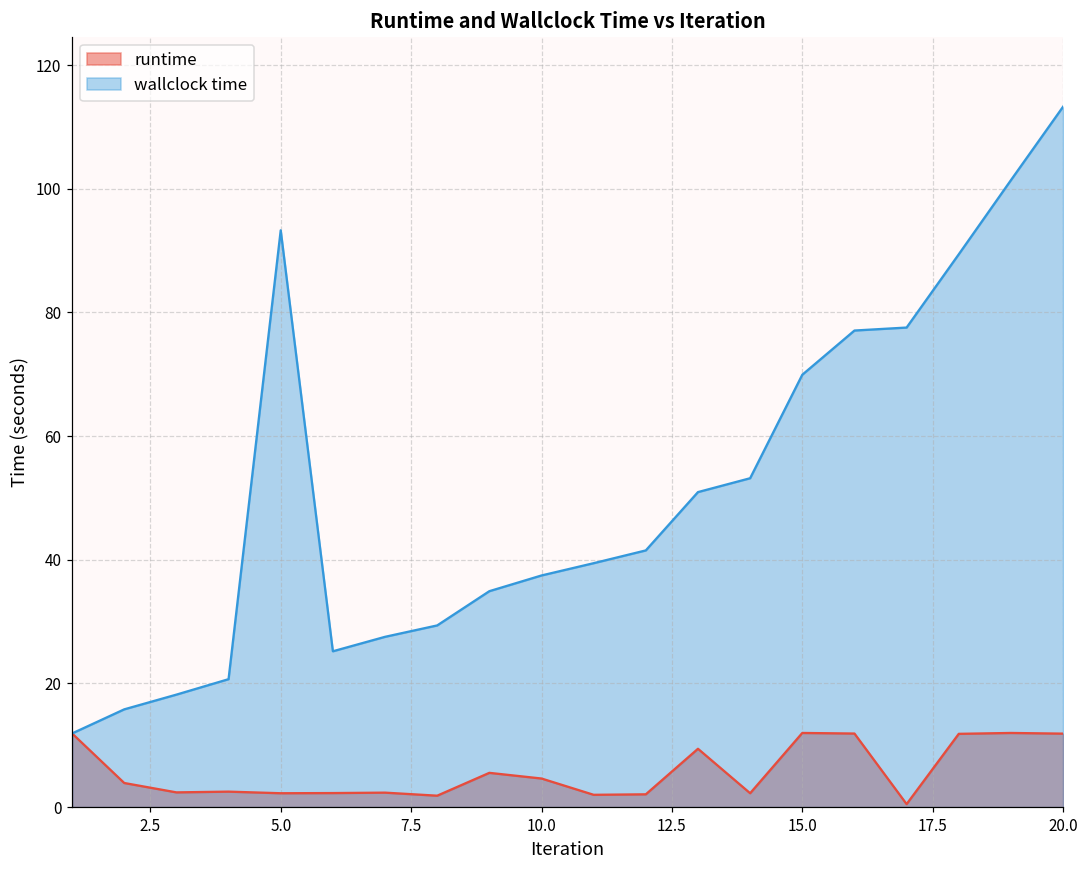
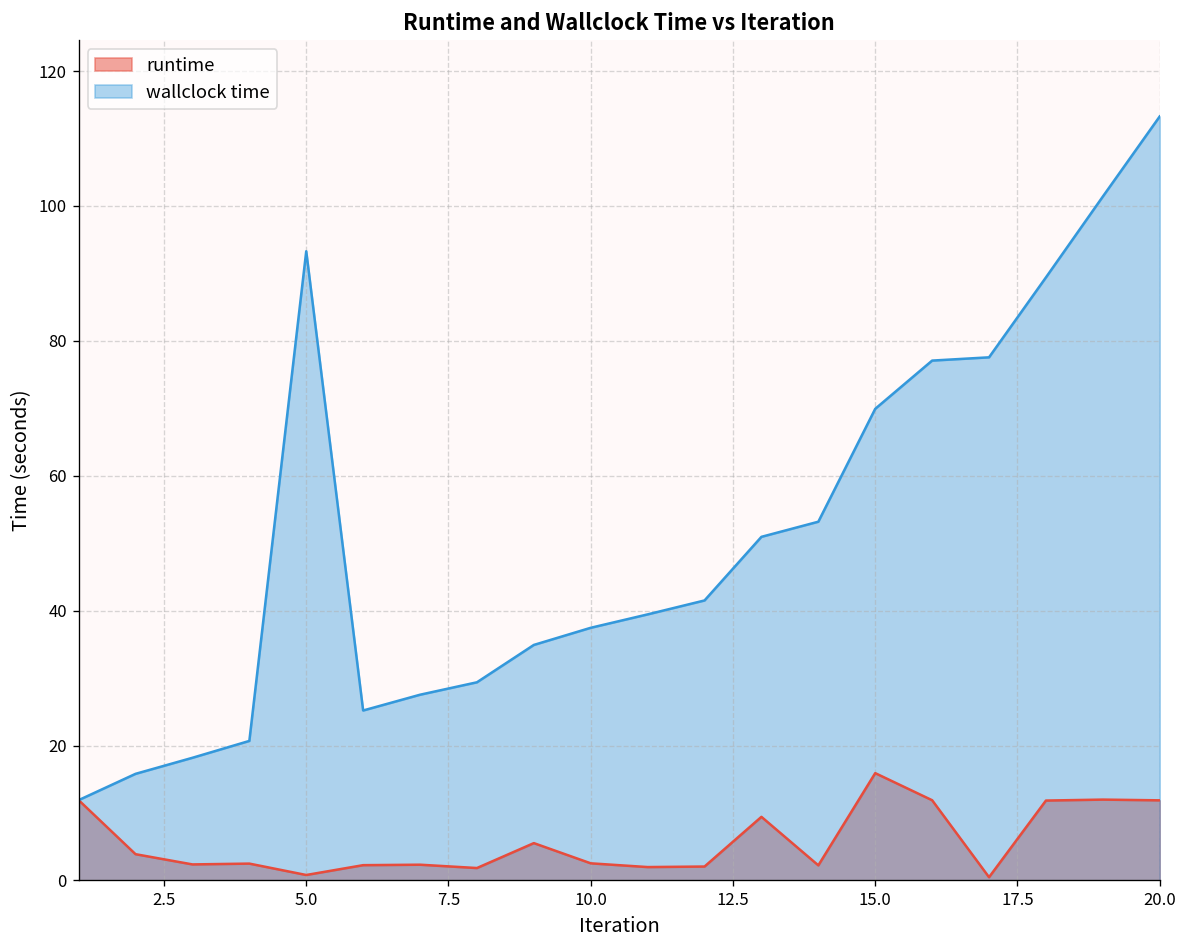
  {
    "runtime": {
-     "5.0": 2,
-     "10.0": 5,
-     "15.0": 12,
+     "5.0": 1,
+     "10.0": 3,
+     "15.0": 16,
      "20.0": 12
    },
    "wallclock time": {
      "5.0": 93,
      "10.0": 37,
      "15.0": 70,
      "20.0": 113
    }
  }
